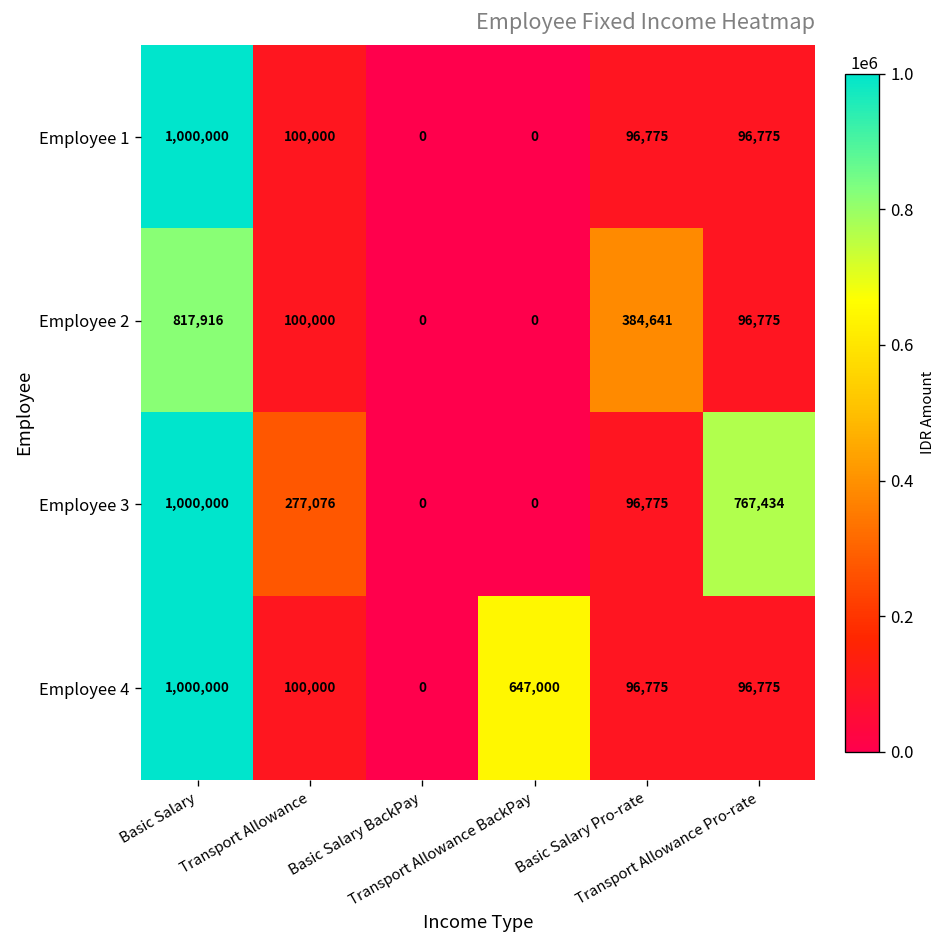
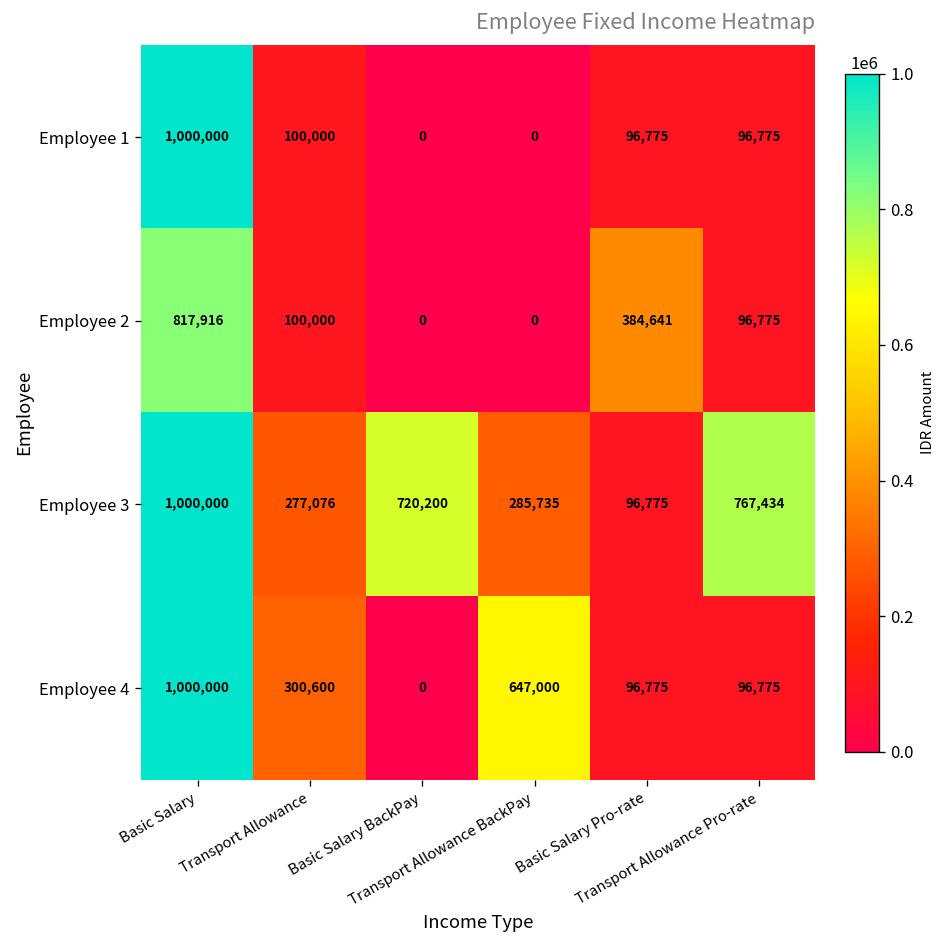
  {
    "Employee 1": {
      "Basic Salary": "1,000,000",
      "Transport Allowance": "100,000",
      "Basic Salary BackPay": "0",
      "Transport Allowance BackPay": "0",
      "Basic Salary Pro-rate": "96,775",
      "Transport Allowance Pro-rate": "96,775"
    },
    "Employee 2": {
      "Basic Salary": "817,916",
      "Transport Allowance": "100,000",
      "Basic Salary BackPay": "0",
      "Transport Allowance BackPay": "0",
      "Basic Salary Pro-rate": "384,641",
      "Transport Allowance Pro-rate": "96,775"
    },
    "Employee 3": {
      "Basic Salary": "1,000,000",
      "Transport Allowance": "277,076",
-     "Basic Salary BackPay": "0",
-     "Transport Allowance BackPay": "0",
+     "Basic Salary BackPay": "720,200",
+     "Transport Allowance BackPay": "285,735",
      "Basic Salary Pro-rate": "96,775",
      "Transport Allowance Pro-rate": "767,434"
    },
    "Employee 4": {
      "Basic Salary": "1,000,000",
-     "Transport Allowance": "100,000",
+     "Transport Allowance": "300,600",
      "Basic Salary BackPay": "0",
      "Transport Allowance BackPay": "647,000",
      "Basic Salary Pro-rate": "96,775",
      "Transport Allowance Pro-rate": "96,775"
    }
  }
